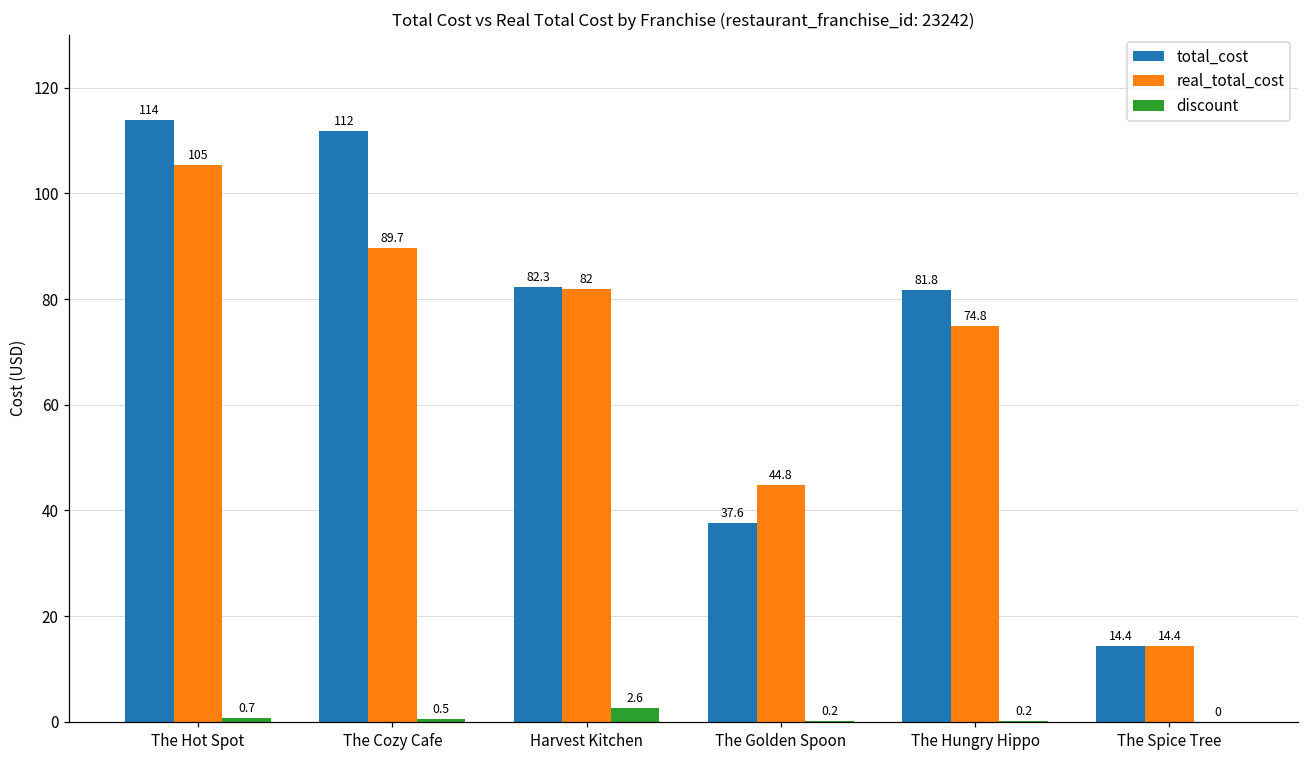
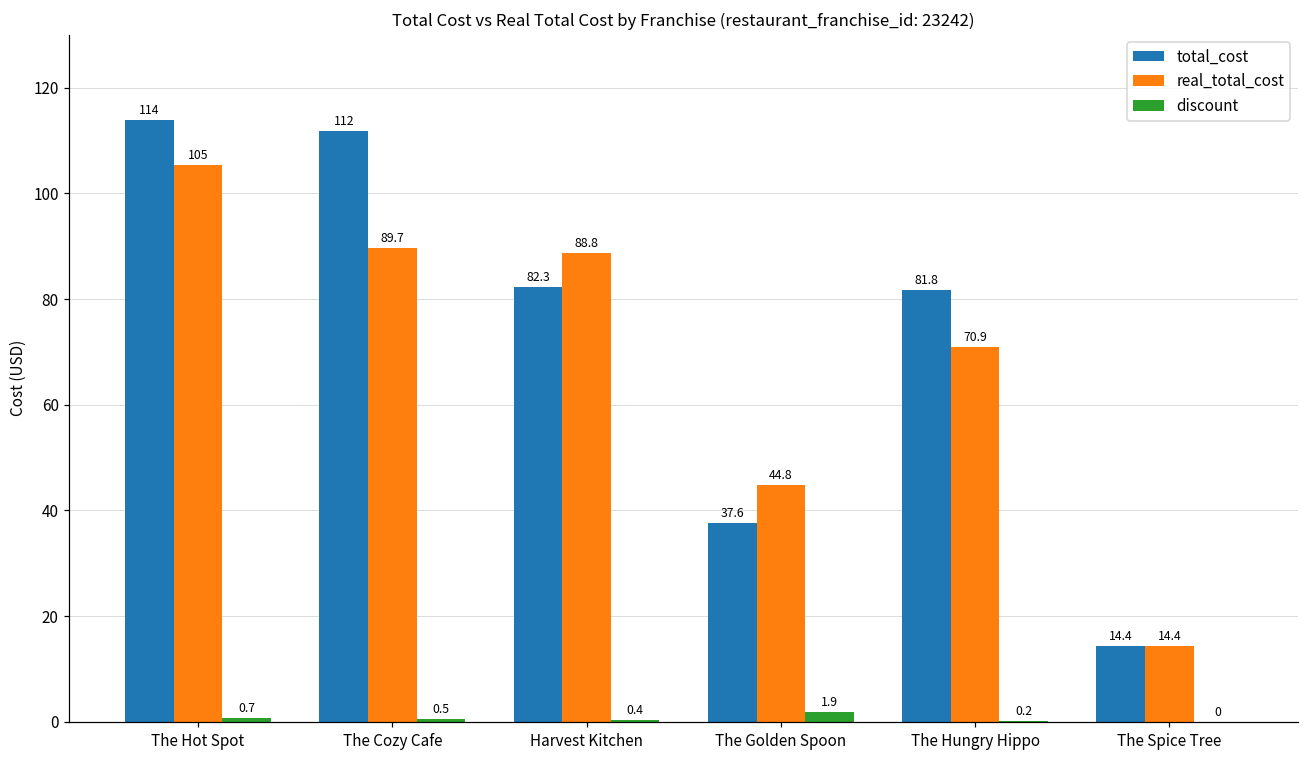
  {
    "total_cost": {
      "The Hot Spot": 114,
      "The Cozy Cafe": 112,
      "Harvest Kitchen": 82.3,
      "The Golden Spoon": 37.6,
      "The Hungry Hippo": 81.8,
      "The Spice Tree": 14.4
    },
    "real_total_cost": {
      "The Hot Spot": 105,
      "The Cozy Cafe": 89.7,
-     "Harvest Kitchen": 82,
+     "Harvest Kitchen": 88.8,
      "The Golden Spoon": 44.8,
-     "The Hungry Hippo": 74.8,
+     "The Hungry Hippo": 70.9,
      "The Spice Tree": 14.4
    },
    "discount": {
      "The Hot Spot": 0.7,
      "The Cozy Cafe": 0.5,
-     "Harvest Kitchen": 2.6,
-     "The Golden Spoon": 0.2,
+     "Harvest Kitchen": 0.4,
+     "The Golden Spoon": 1.9,
      "The Hungry Hippo": 0.2,
      "The Spice Tree": 0
    }
  }
